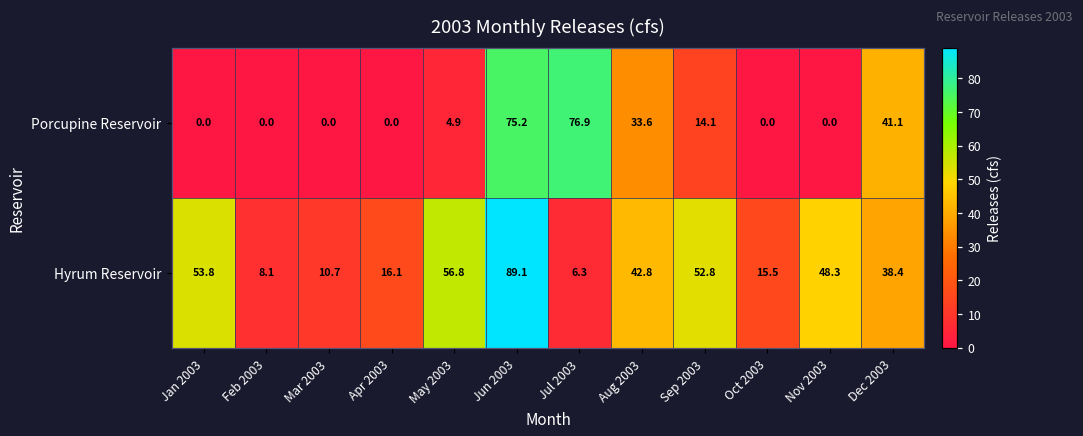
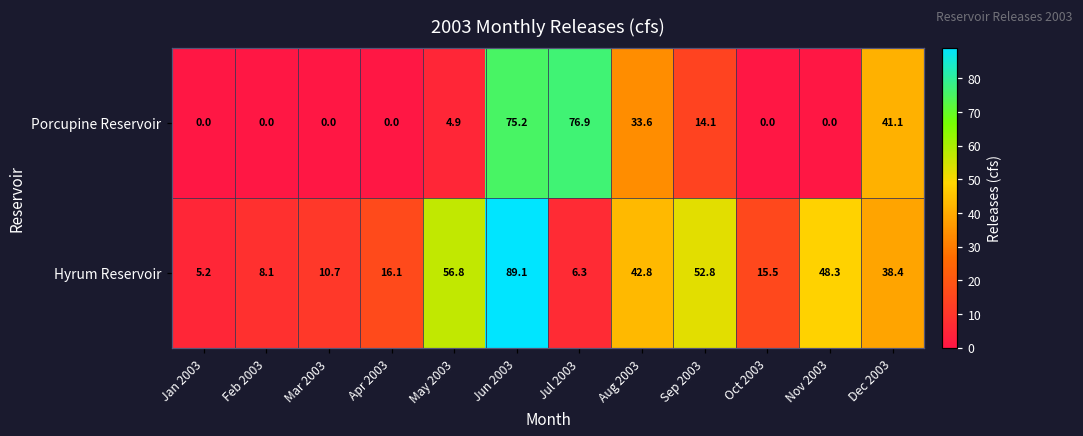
  {
    "Porcupine Reservoir": {
      "Jan 2003": 0.0,
      "Feb 2003": 0.0,
      "Mar 2003": 0.0,
      "Apr 2003": 0.0,
      "May 2003": 4.9,
      "Jun 2003": 75.2,
      "Jul 2003": 76.9,
      "Aug 2003": 33.6,
      "Sep 2003": 14.1,
      "Oct 2003": 0.0,
      "Nov 2003": 0.0,
      "Dec 2003": 41.1
    },
    "Hyrum Reservoir": {
-     "Jan 2003": 53.8,
+     "Jan 2003": 5.2,
      "Feb 2003": 8.1,
      "Mar 2003": 10.7,
      "Apr 2003": 16.1,
      "May 2003": 56.8,
      "Jun 2003": 89.1,
      "Jul 2003": 6.3,
      "Aug 2003": 42.8,
      "Sep 2003": 52.8,
      "Oct 2003": 15.5,
      "Nov 2003": 48.3,
      "Dec 2003": 38.4
    }
  }
